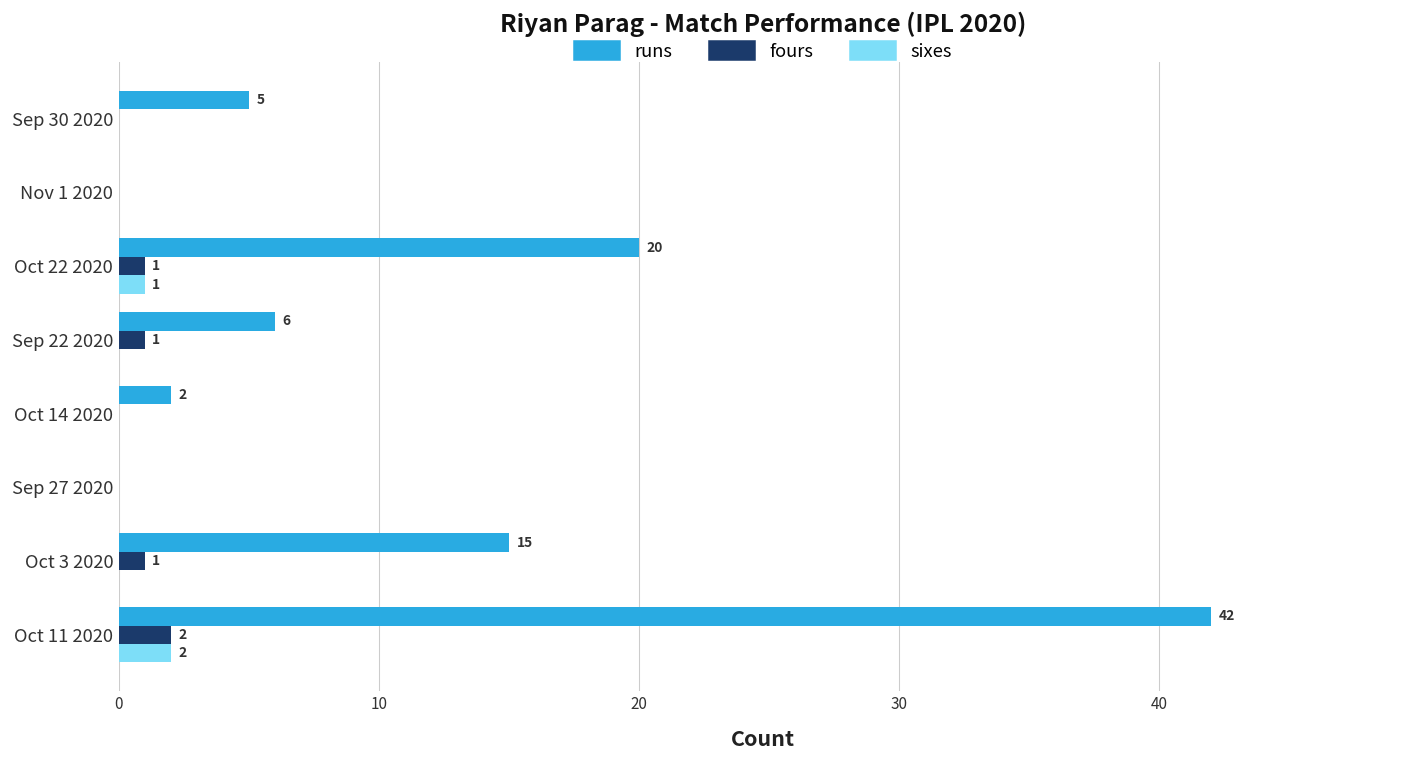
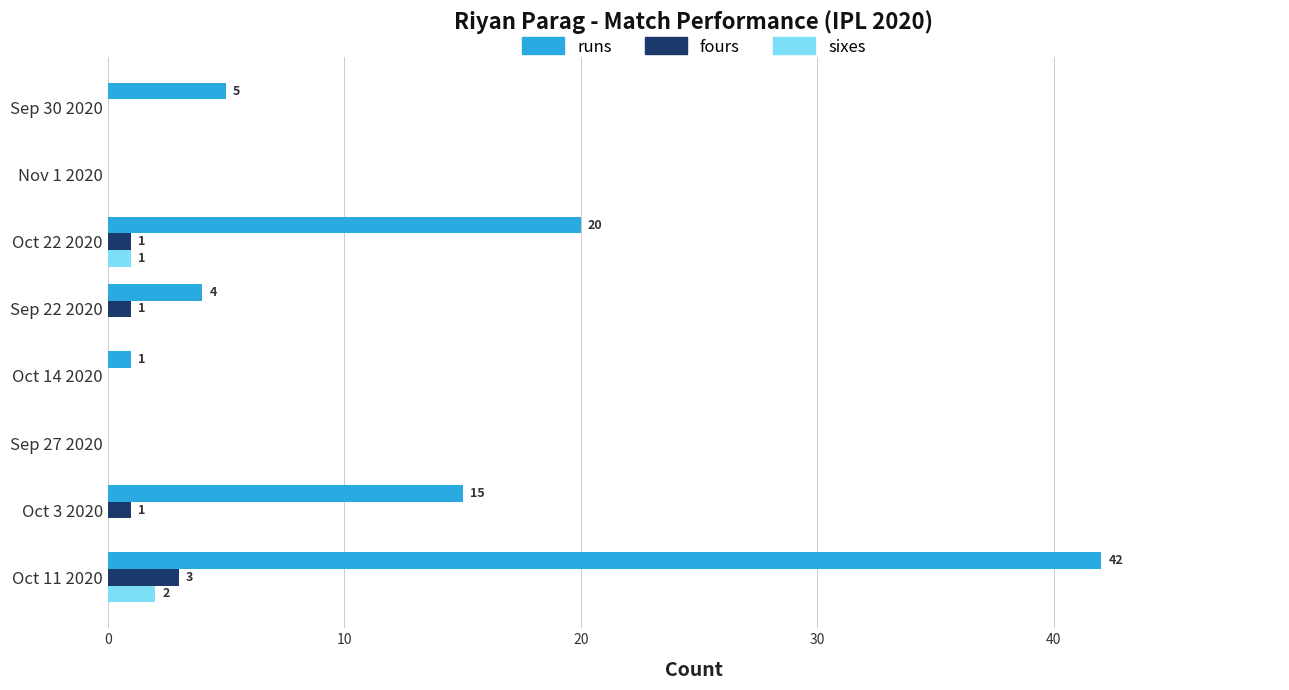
  {
    "runs": {
      "Sep 30 2020": 5,
      "Oct 22 2020": 20,
-     "Sep 22 2020": 6,
-     "Oct 14 2020": 2,
+     "Sep 22 2020": 4,
+     "Oct 14 2020": 1,
      "Oct 3 2020": 15,
      "Oct 11 2020": 42
    },
    "fours": {
      "Oct 22 2020": 1,
      "Sep 22 2020": 1,
      "Oct 3 2020": 1,
-     "Oct 11 2020": 2
+     "Oct 11 2020": 3
    },
    "sixes": {
      "Oct 22 2020": 1,
      "Oct 11 2020": 2
    }
  }
